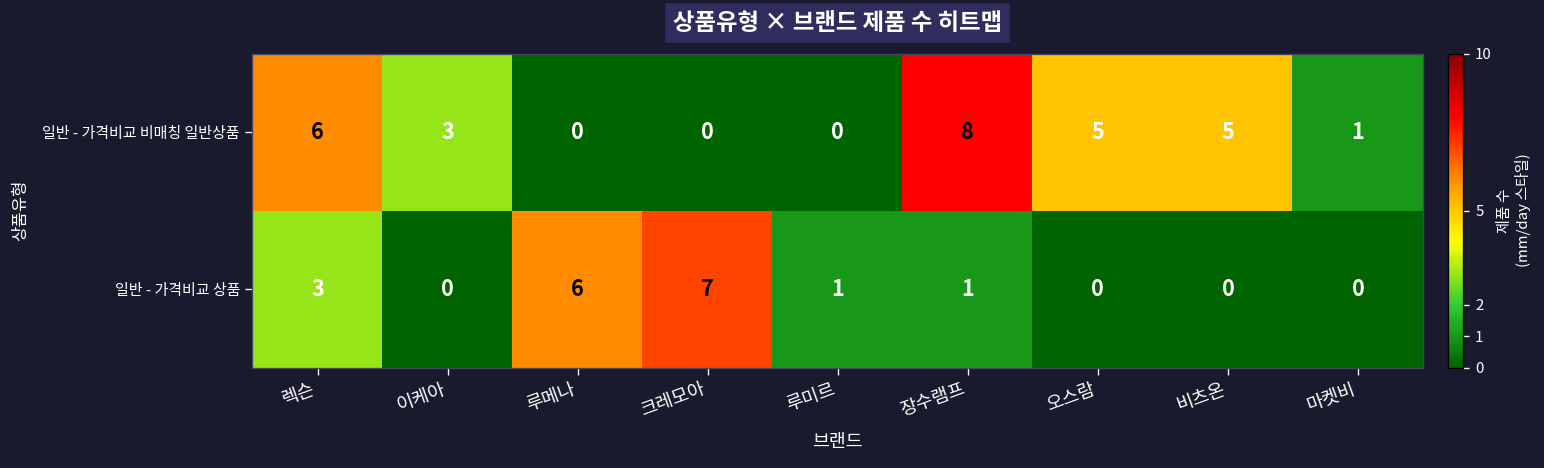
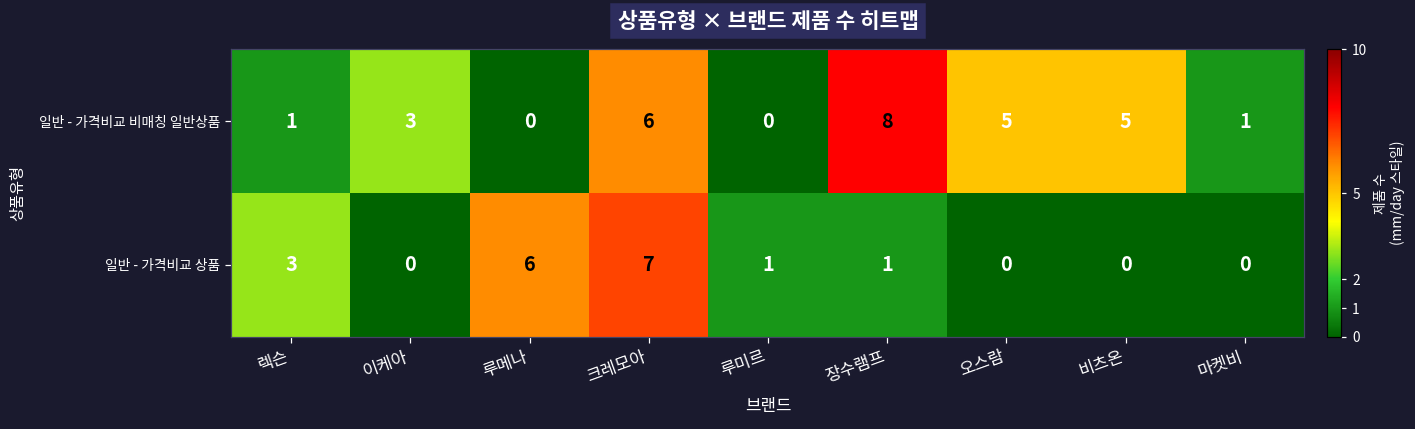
  {
    "일반 - 가격비교 비매칭 일반상품": {
-     "렉슨": 6,
+     "렉슨": 1,
      "이케아": 3,
      "루메나": 0,
-     "크레모아": 0,
+     "크레모아": 6,
      "루미르": 0,
      "장수램프": 8,
      "오스람": 5,
      "비츠온": 5,
      "마켓비": 1
    },
    "일반 - 가격비교 상품": {
      "렉슨": 3,
      "이케아": 0,
      "루메나": 6,
      "크레모아": 7,
      "루미르": 1,
      "장수램프": 1,
      "오스람": 0,
      "비츠온": 0,
      "마켓비": 0
    }
  }
